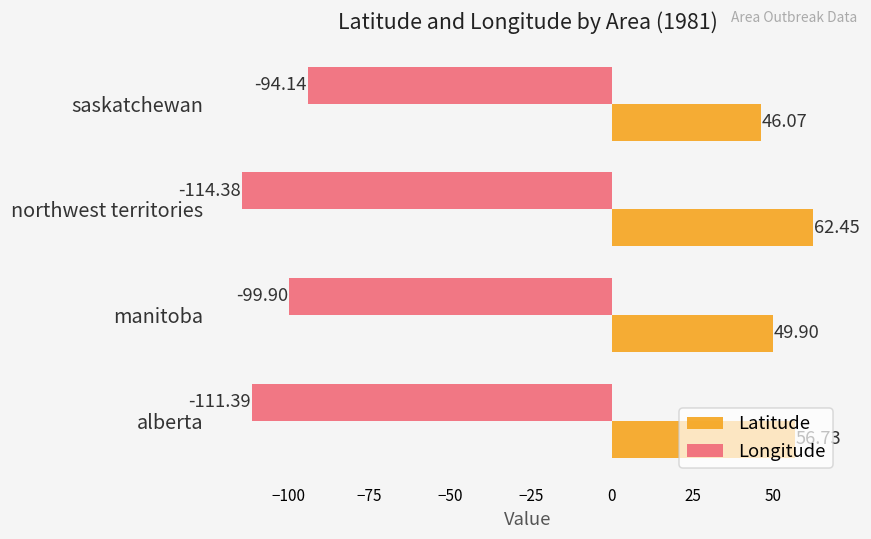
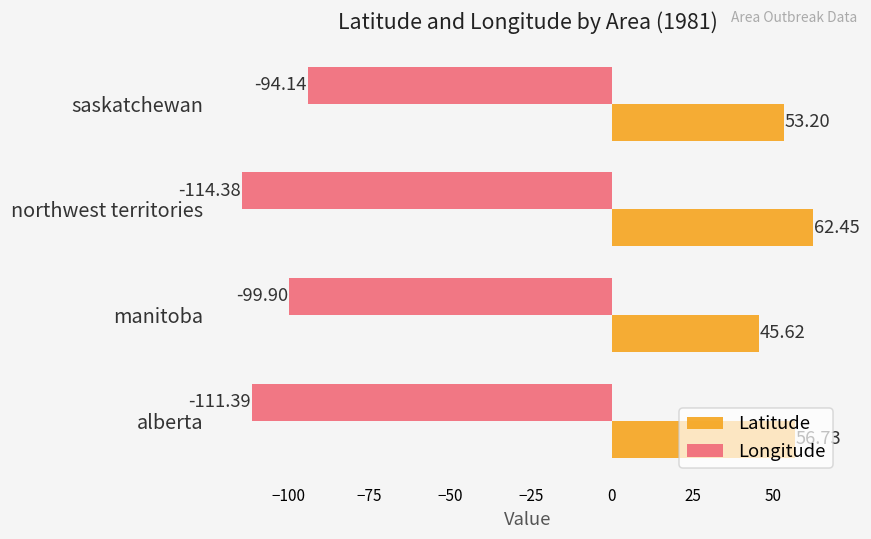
  {
    "Latitude": {
-     "saskatchewan": 46.07,
+     "saskatchewan": 53.20,
      "northwest territories": 62.45,
-     "manitoba": 49.90
+     "manitoba": 45.62
    },
    "Longitude": {
      "saskatchewan": -94.14,
      "northwest territories": -114.38,
      "manitoba": -99.90,
      "alberta": -111.39
    }
  }
